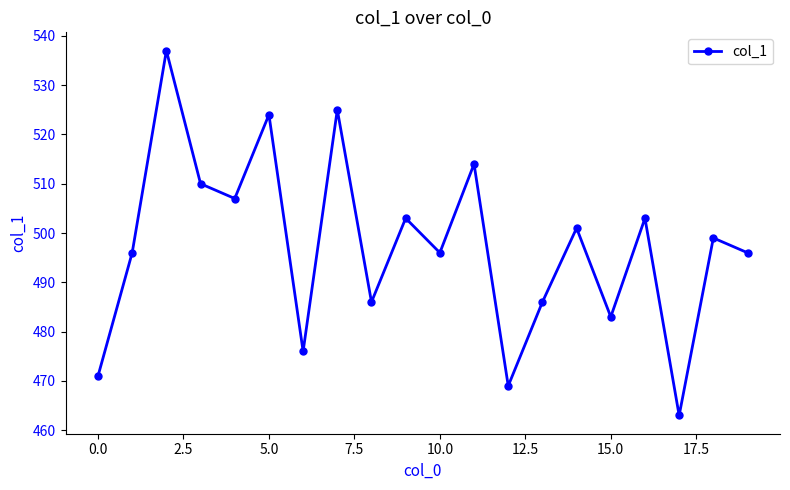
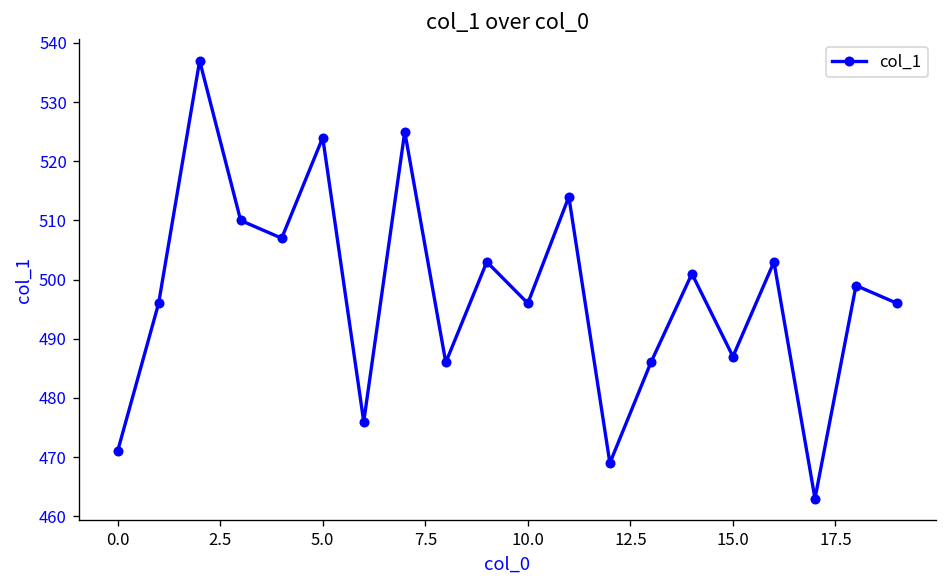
  {
    "0.0": 471,
    "5.0": 524,
    "10.0": 496,
-   "15.0": 483
+   "15.0": 487
  }
